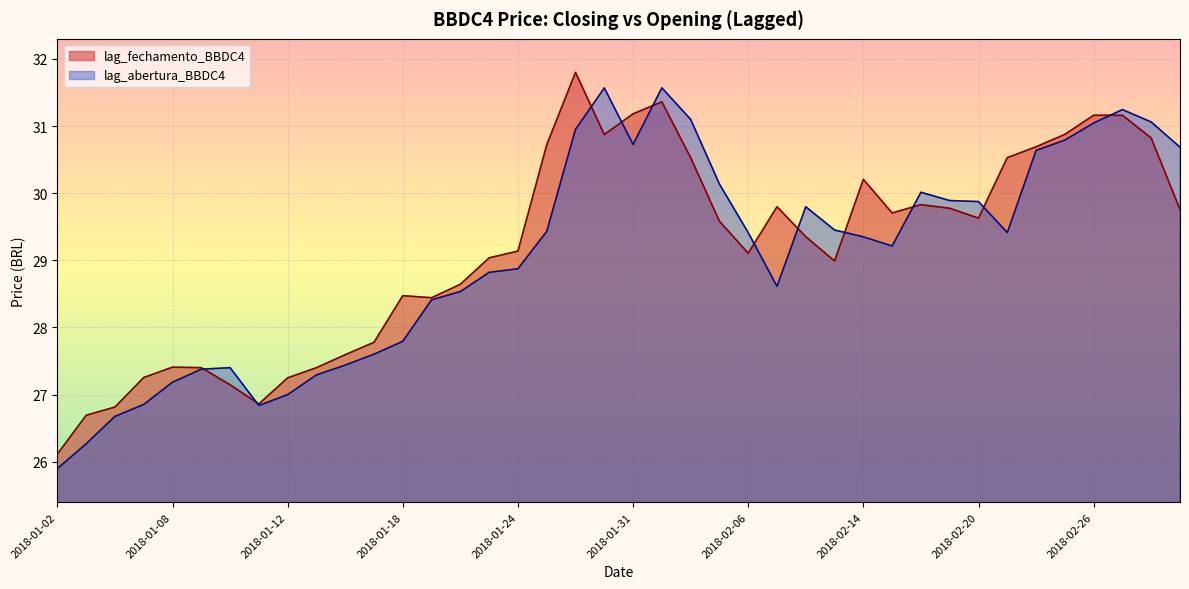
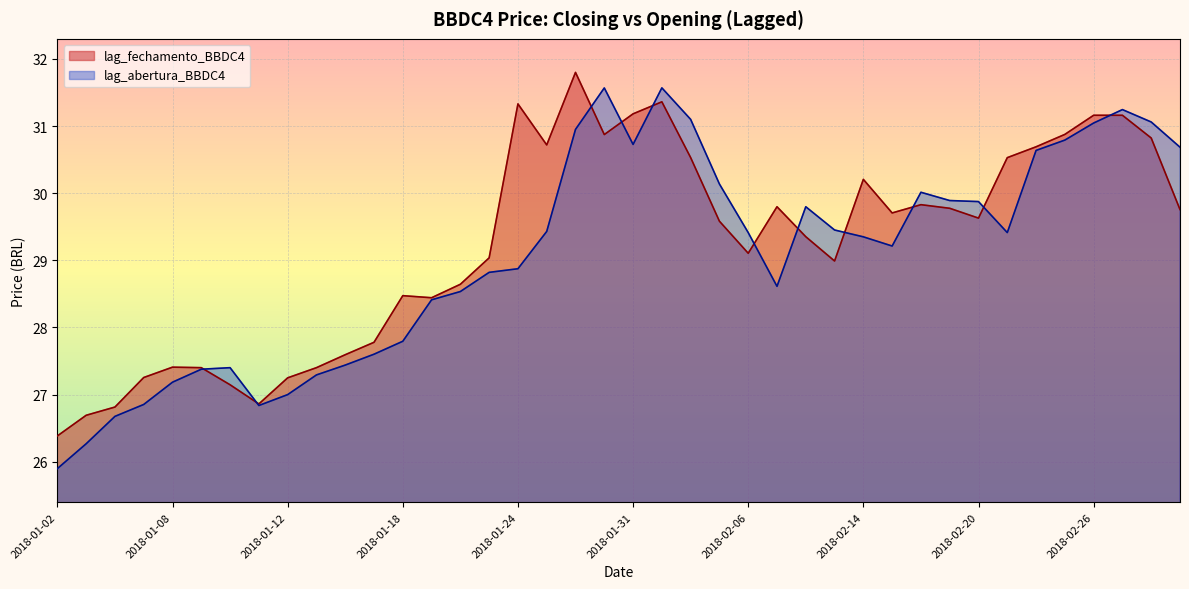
  {
    "lag_fechamento_BBDC4": {
-     "2018-01-02": 26.1,
+     "2018-01-02": 26.4,
      "2018-01-08": 27.4,
      "2018-01-12": 27.2,
      "2018-01-18": 28.5,
-     "2018-01-24": 29.1,
+     "2018-01-24": 31.3,
      "2018-01-31": 31.2,
      "2018-02-06": 29.1,
      "2018-02-14": 30.2,
      "2018-02-20": 29.6,
      "2018-02-26": 31.2
    },
    "lag_abertura_BBDC4": {
      "2018-01-02": 25.9,
      "2018-01-08": 27.2,
      "2018-01-12": 27.0,
      "2018-01-18": 27.8,
      "2018-01-24": 28.9,
      "2018-01-31": 30.7,
      "2018-02-06": 29.4,
      "2018-02-14": 29.4,
      "2018-02-20": 29.9,
      "2018-02-26": 31.0
    }
  }
